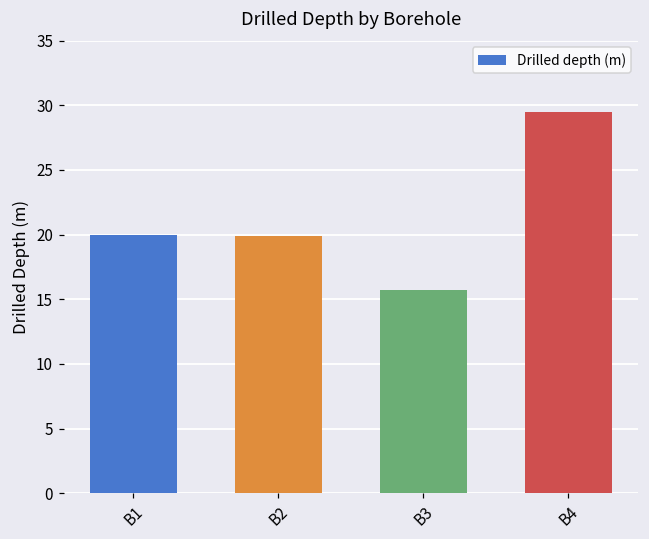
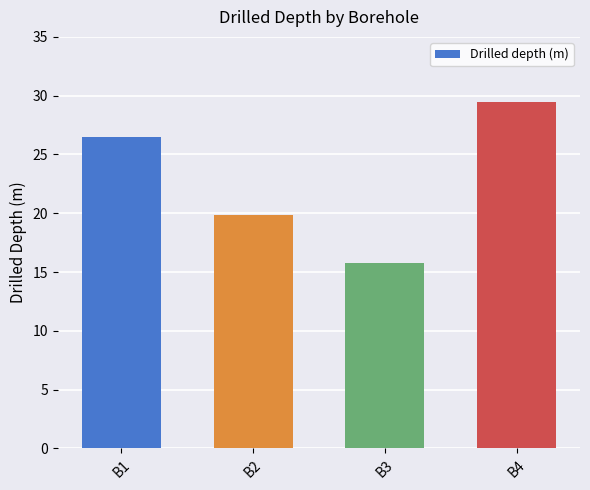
  {
-   "B1": 20.0,
+   "B1": 26.5,
    "B2": 19.9,
    "B3": 15.8,
    "B4": 29.5
  }
